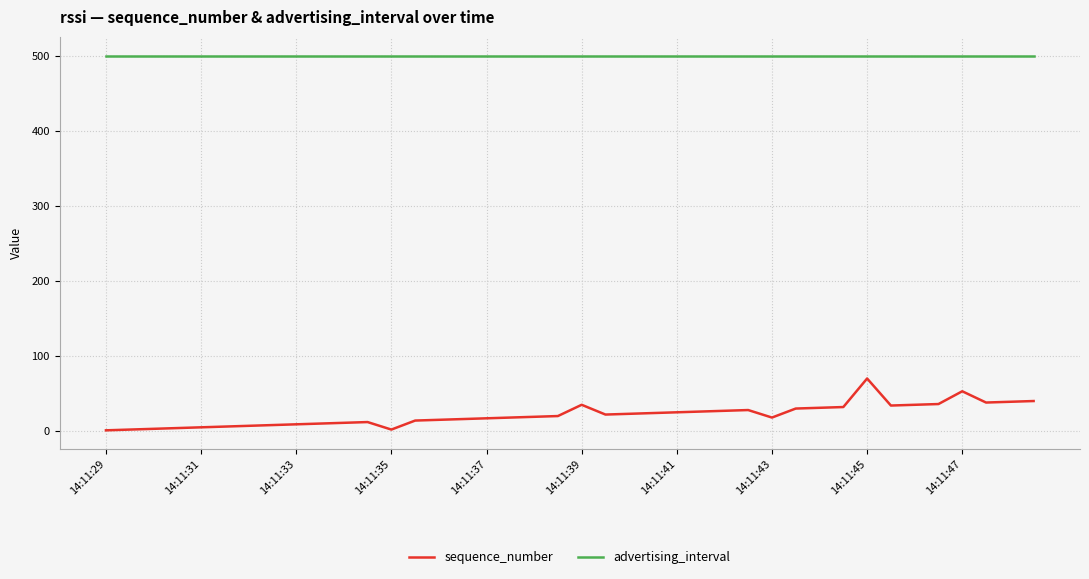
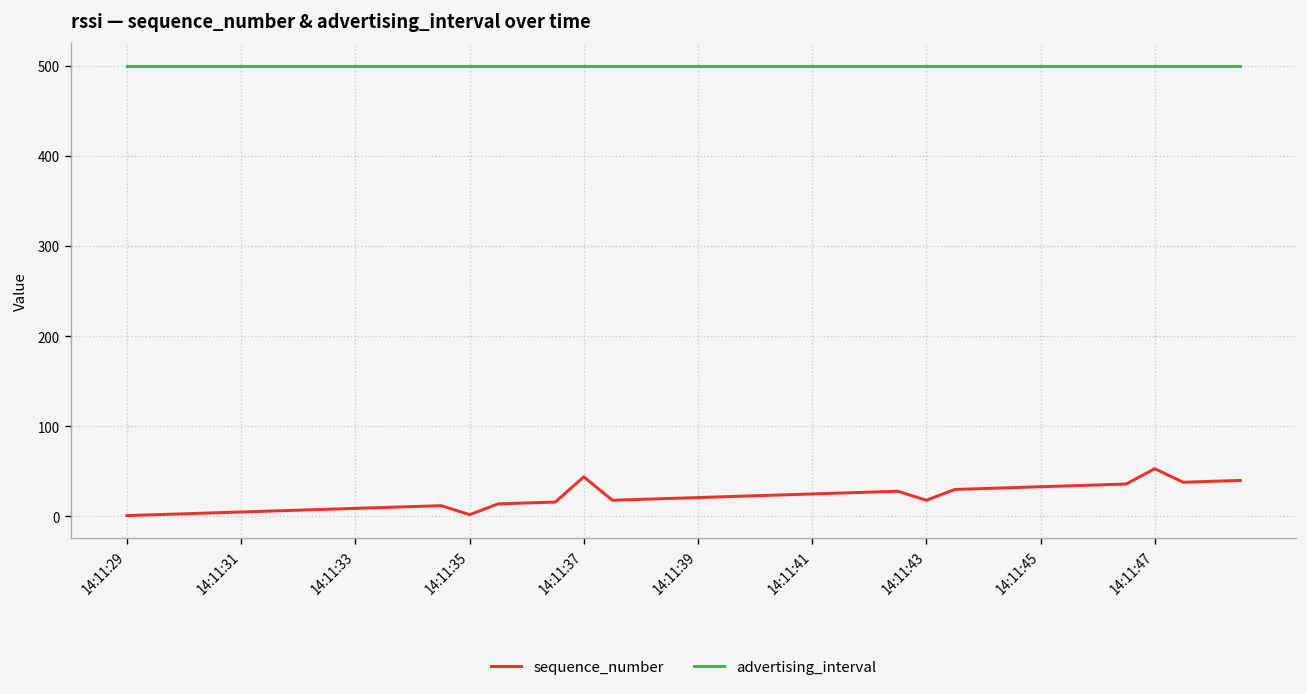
  {
    "sequence_number": {
      "14:11:29": 0,
      "14:11:31": 10,
      "14:11:33": 10,
      "14:11:35": 0,
-     "14:11:37": 20,
-     "14:11:39": 40,
+     "14:11:37": 40,
+     "14:11:39": 20,
      "14:11:41": 30,
      "14:11:43": 20,
-     "14:11:45": 70,
+     "14:11:45": 30,
      "14:11:47": 50
    },
    "advertising_interval": {
      "14:11:29": 500,
      "14:11:31": 500,
      "14:11:33": 500,
      "14:11:35": 500,
      "14:11:37": 500,
      "14:11:39": 500,
      "14:11:41": 500,
      "14:11:43": 500,
      "14:11:45": 500,
      "14:11:47": 500
    }
  }
